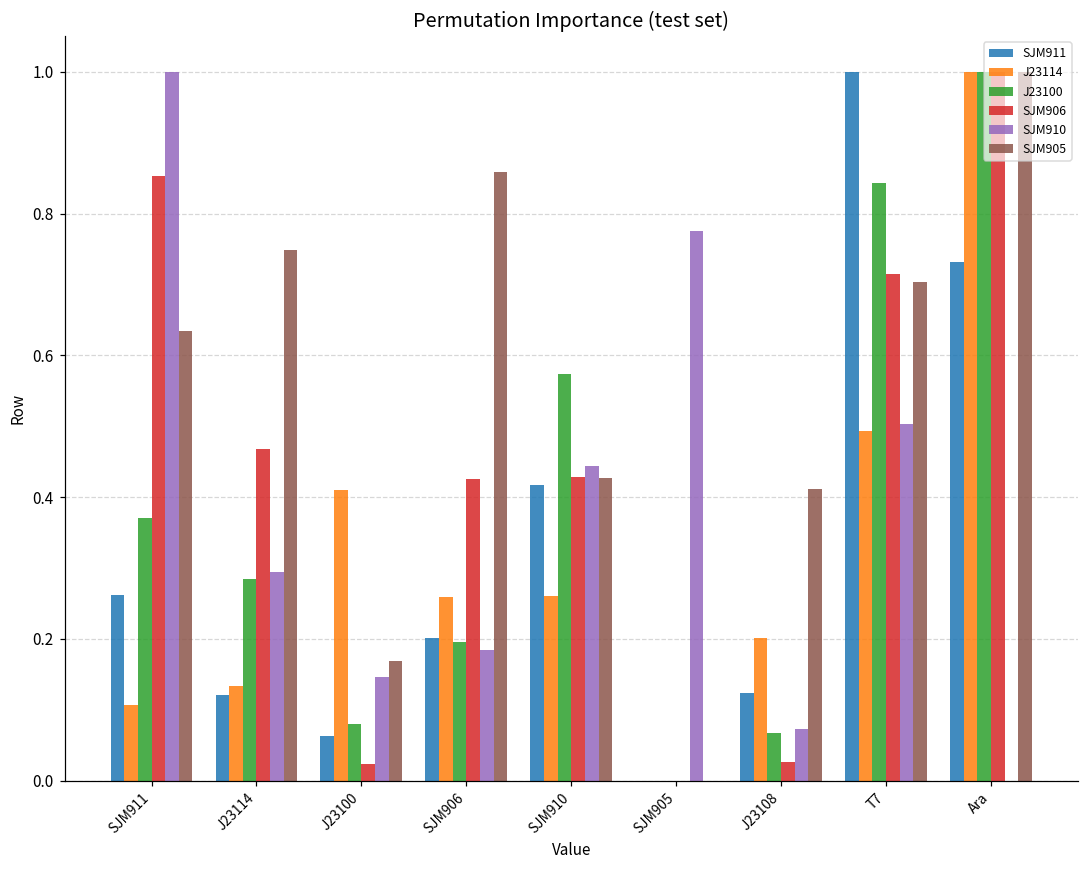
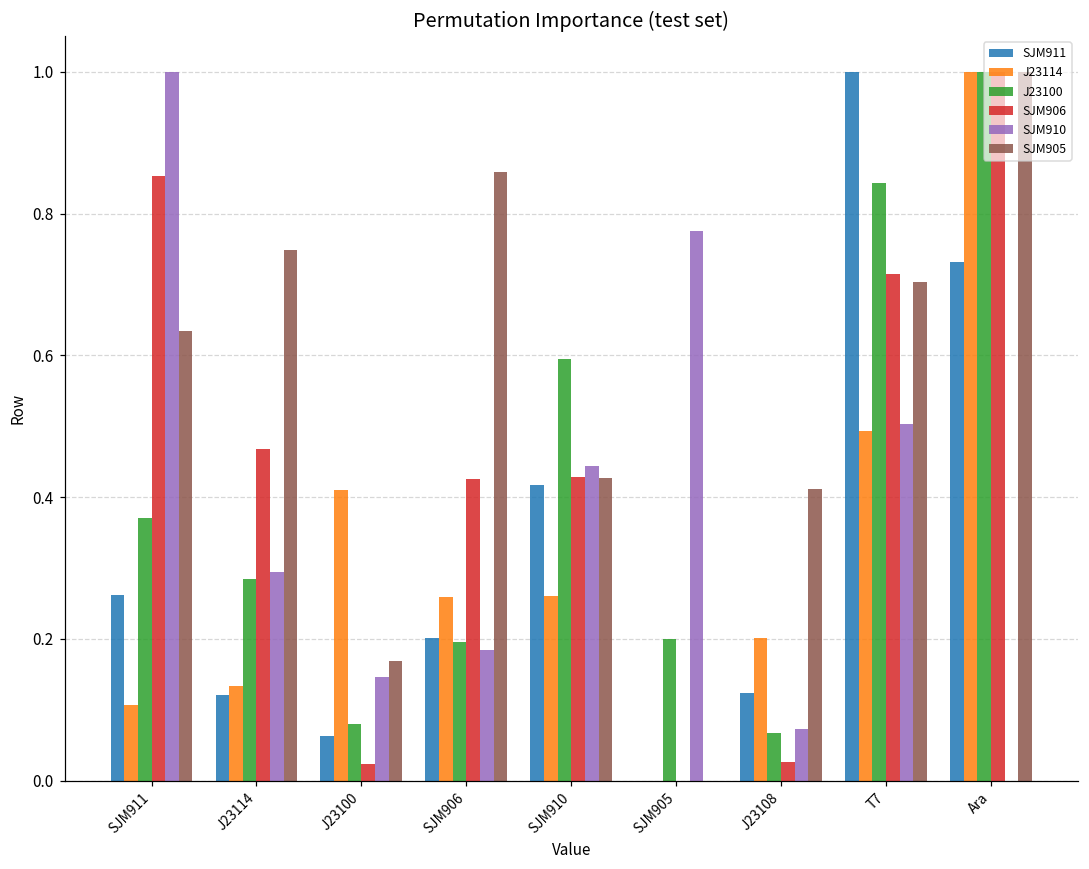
  {
    "SJM911": {
      "SJM911": 0.26,
      "J23114": 0.12,
      "J23100": 0.06,
      "SJM906": 0.20,
      "SJM910": 0.42,
      "SJM905": 0.00,
      "J23108": 0.12,
      "T7": 1.00,
      "Ara": 0.73
    },
    "J23114": {
      "SJM911": 0.11,
      "J23114": 0.13,
      "J23100": 0.41,
      "SJM906": 0.26,
      "SJM910": 0.26,
      "SJM905": 0.00,
      "J23108": 0.20,
      "T7": 0.49,
      "Ara": 1.00
    },
    "J23100": {
      "SJM911": 0.37,
      "J23114": 0.28,
      "J23100": 0.08,
      "SJM906": 0.20,
-     "SJM910": 0.57,
-     "SJM905": 0.0,
+     "SJM910": 0.59,
+     "SJM905": 0.2,
      "J23108": 0.07,
      "T7": 0.84
    },
    "SJM906": {
      "SJM911": 0.85,
      "J23114": 0.47,
      "J23100": 0.02,
      "SJM906": 0.43,
      "SJM910": 0.43,
      "SJM905": 0.00,
      "J23108": 0.03,
      "T7": 0.71
    },
    "SJM910": {
      "SJM911": 1.00,
      "J23114": 0.29,
      "J23100": 0.15,
      "SJM906": 0.18,
      "SJM910": 0.44,
      "SJM905": 0.77,
      "J23108": 0.07,
      "T7": 0.50,
      "Ara": 0.00
    },
    "SJM905": {
      "SJM911": 0.63,
      "J23114": 0.75,
      "J23100": 0.17,
      "SJM906": 0.86,
      "SJM910": 0.43,
      "SJM905": 0.00,
      "J23108": 0.41,
      "T7": 0.70
    }
  }
